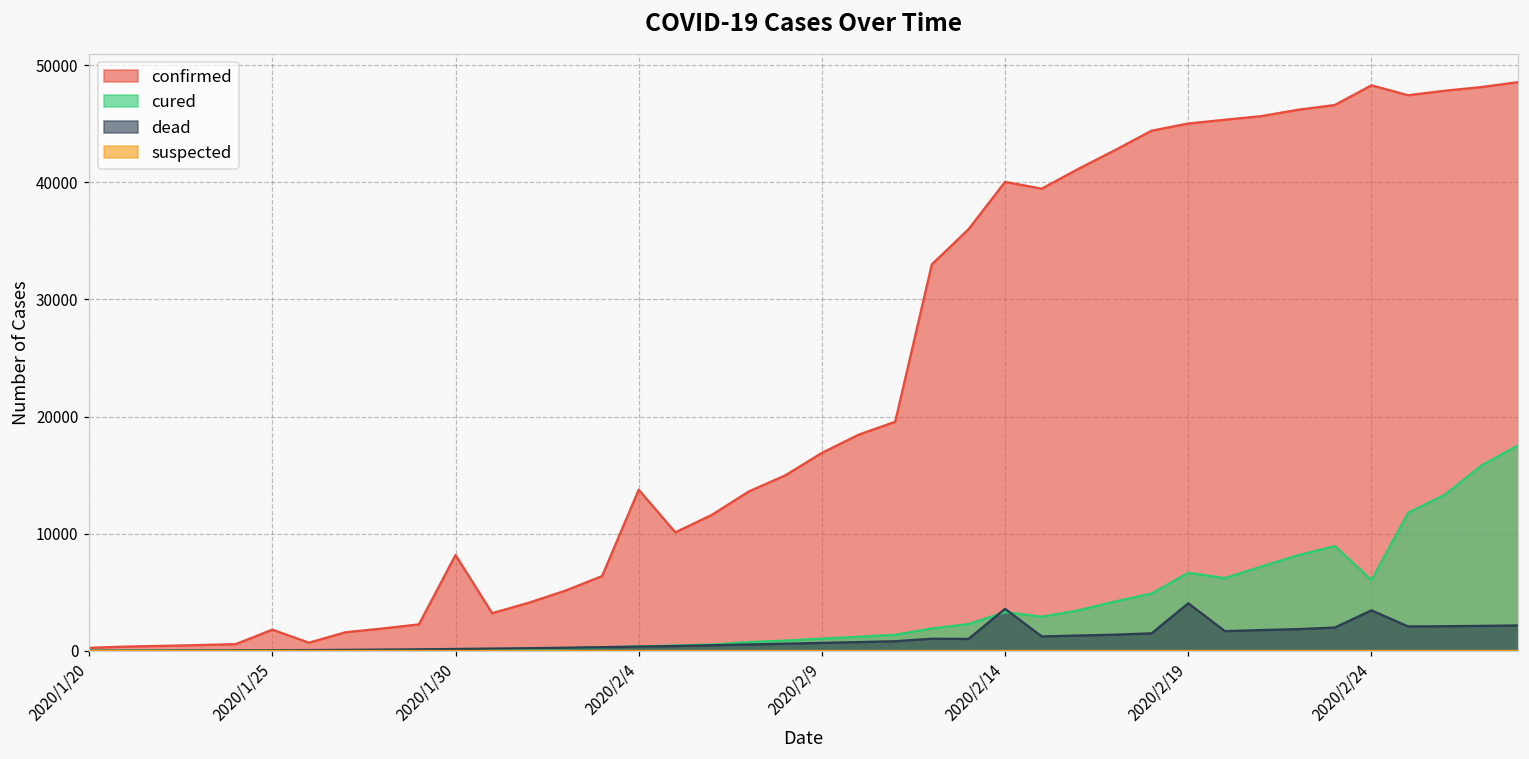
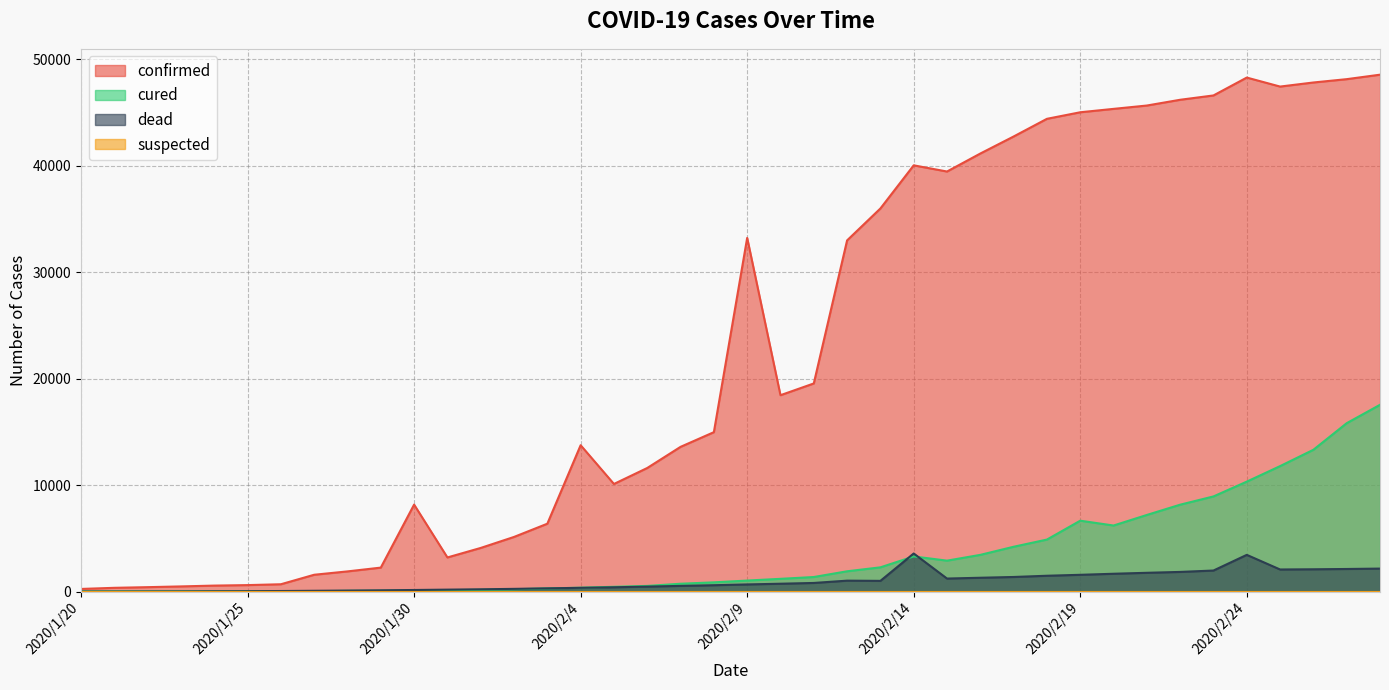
  {
    "confirmed": {
-     "2020/1/25": 1800,
+     "2020/1/25": 600,
      "2020/1/30": 8200,
      "2020/2/4": 13800,
-     "2020/2/9": 16900,
+     "2020/2/9": 33200,
      "2020/2/14": 40000,
      "2020/2/19": 45000,
      "2020/2/24": 48300
    },
    "cured": {
      "2020/2/9": 1000,
      "2020/2/14": 3300,
      "2020/2/19": 6700,
-     "2020/2/24": 6000
+     "2020/2/24": 10300
    },
    "dead": {
      "2020/2/9": 700,
      "2020/2/14": 3600,
-     "2020/2/19": 4100,
+     "2020/2/19": 1600,
      "2020/2/24": 3500
    },
    "suspected": {
      "2020/2/4": 0,
      "2020/2/9": 0,
      "2020/2/14": 0,
      "2020/2/19": 0,
      "2020/2/24": 0
    }
  }
